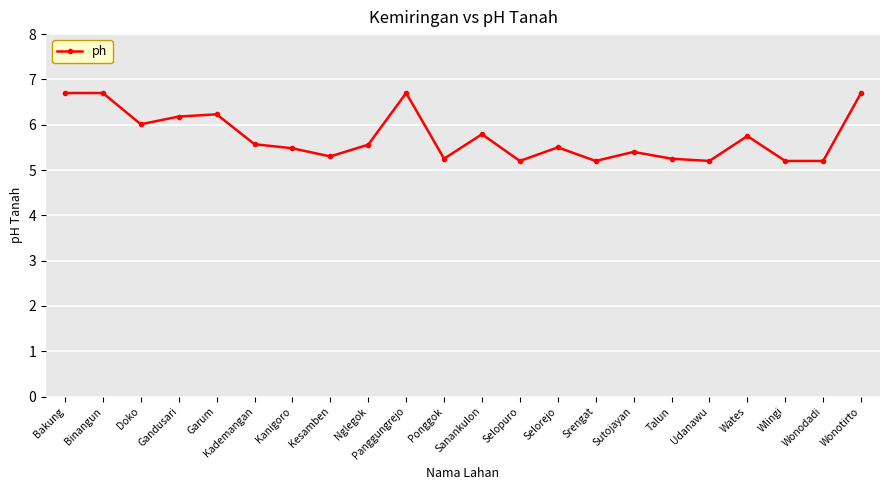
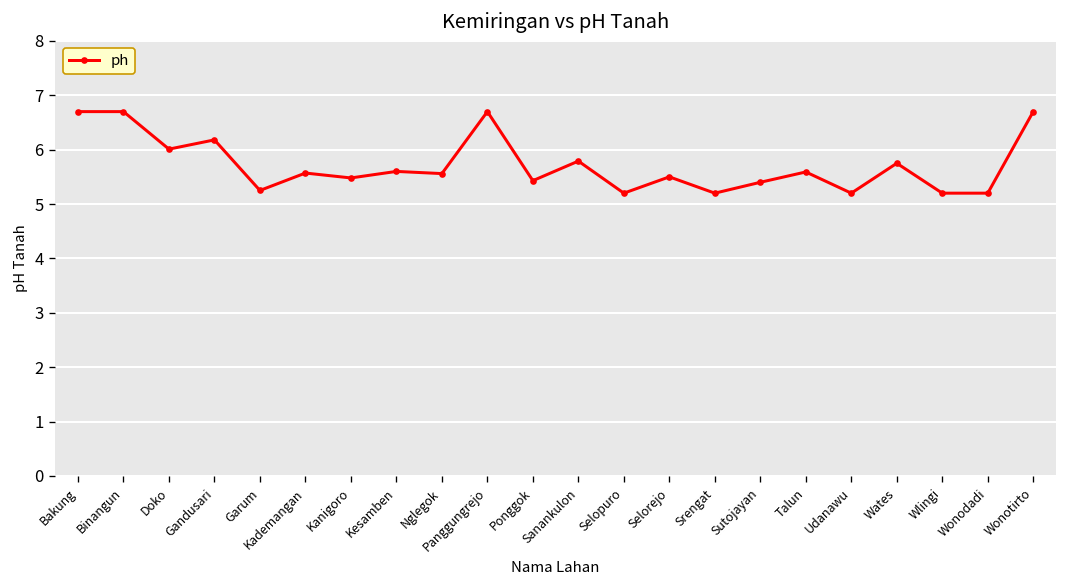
  {
    "Bakung": 6.7,
    "Binangun": 6.7,
    "Doko": 6.0,
    "Gandusari": 6.2,
-   "Garum": 6.2,
+   "Garum": 5.3,
    "Kademangan": 5.6,
    "Kanigoro": 5.5,
-   "Kesamben": 5.3,
+   "Kesamben": 5.6,
    "Nglegok": 5.6,
    "Panggungrejo": 6.7,
-   "Ponggok": 5.3,
+   "Ponggok": 5.4,
    "Sanankulon": 5.8,
    "Selopuro": 5.2,
    "Selorejo": 5.5,
    "Srengat": 5.2,
    "Sutojayan": 5.4,
-   "Talun": 5.3,
+   "Talun": 5.6,
    "Udanawu": 5.2,
    "Wates": 5.8,
    "Wlingi": 5.2,
    "Wonodadi": 5.2,
    "Wonotirto": 6.7
  }
